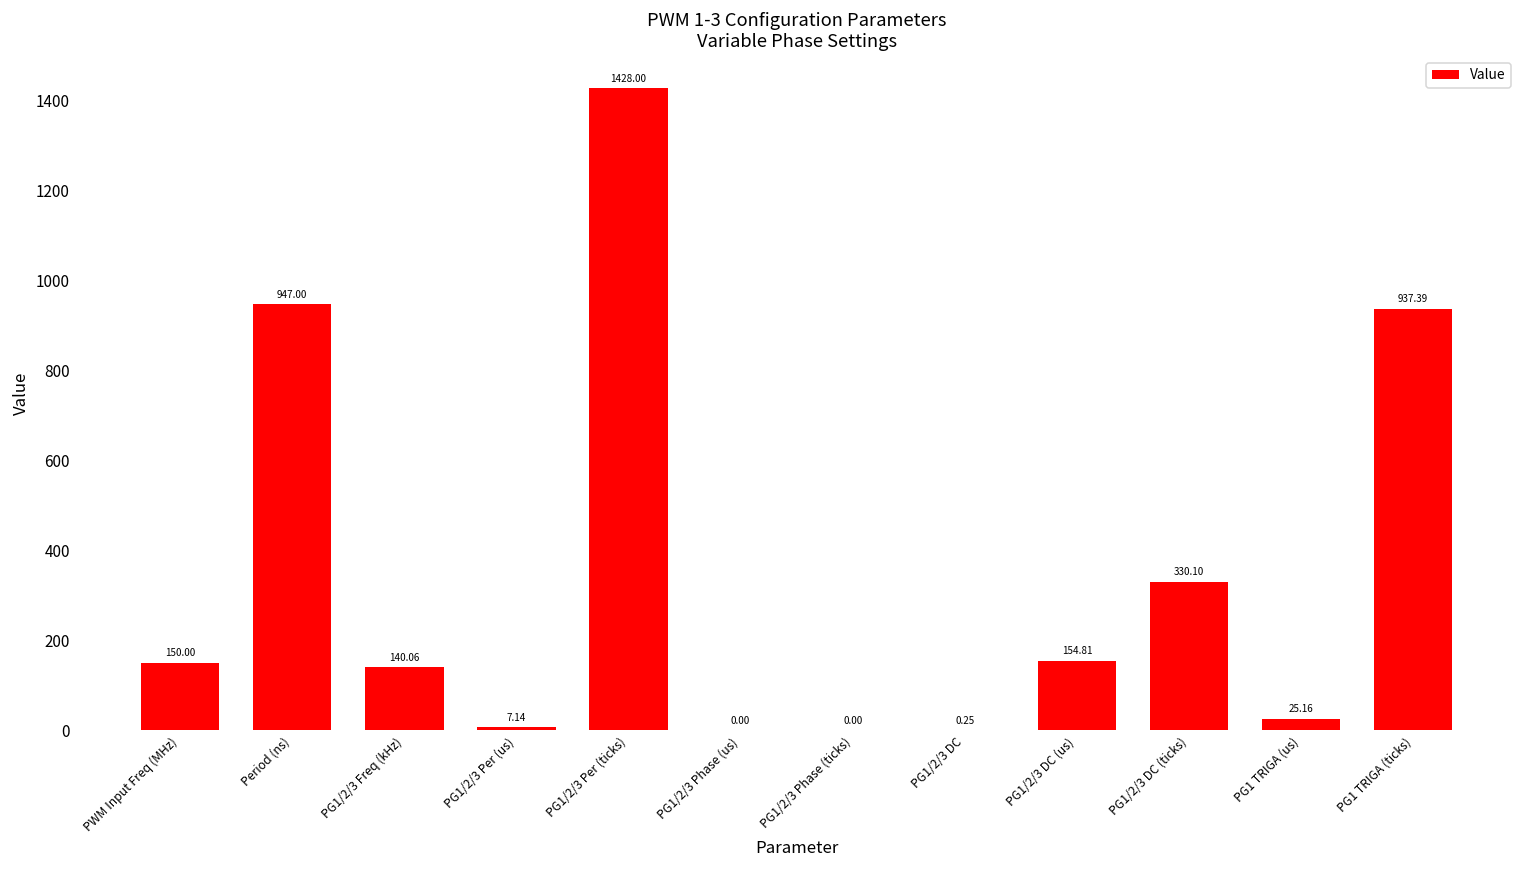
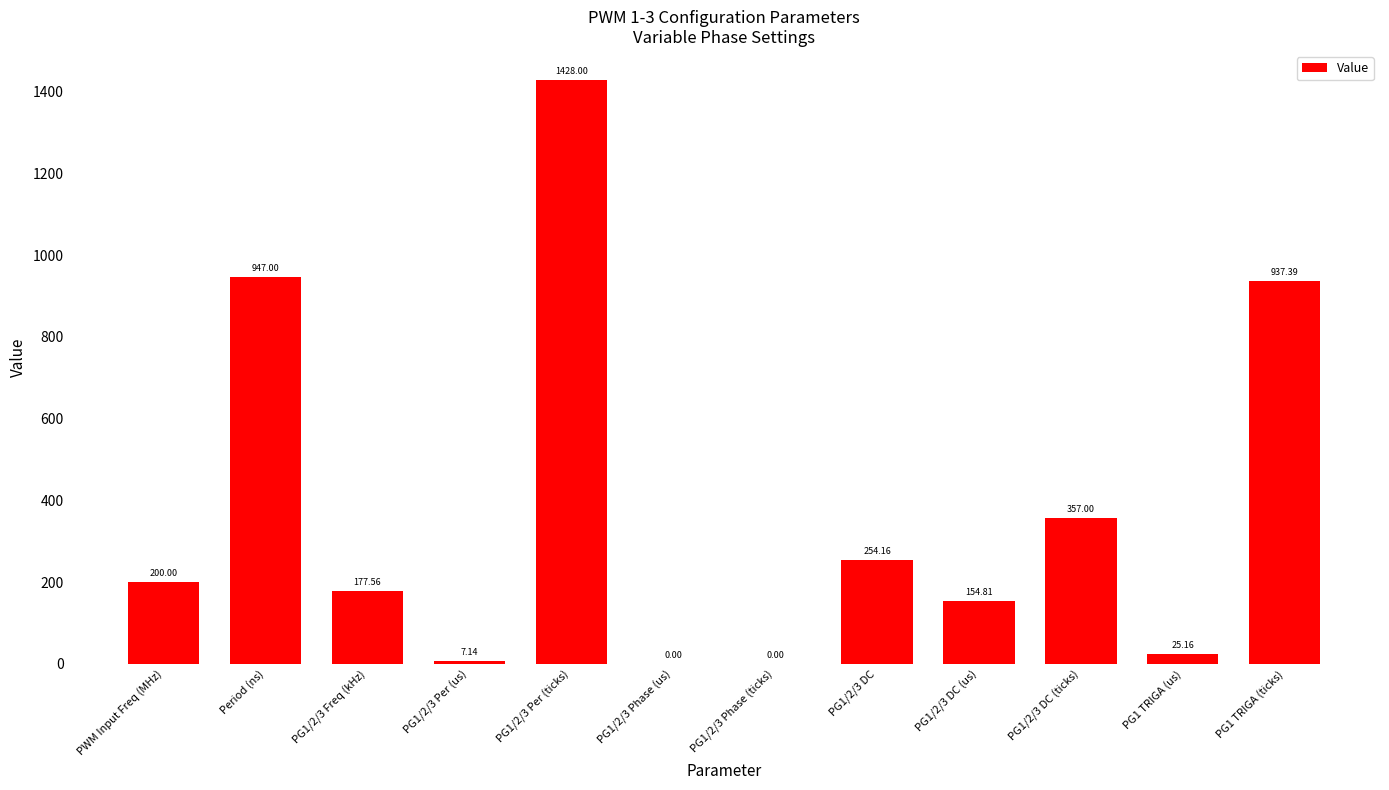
  {
-   "PWM Input Freq (MHz)": 150.00,
+   "PWM Input Freq (MHz)": 200.00,
    "Period (ns)": 947.00,
-   "PG1/2/3 Freq (kHz)": 140.06,
+   "PG1/2/3 Freq (kHz)": 177.56,
    "PG1/2/3 Per (us)": 7.14,
    "PG1/2/3 Per (ticks)": 1428.00,
    "PG1/2/3 Phase (us)": 0.00,
    "PG1/2/3 Phase (ticks)": 0.00,
-   "PG1/2/3 DC": 0.25,
+   "PG1/2/3 DC": 254.16,
    "PG1/2/3 DC (us)": 154.81,
-   "PG1/2/3 DC (ticks)": 330.10,
+   "PG1/2/3 DC (ticks)": 357.00,
    "PG1 TRIGA (us)": 25.16,
    "PG1 TRIGA (ticks)": 937.39
  }
